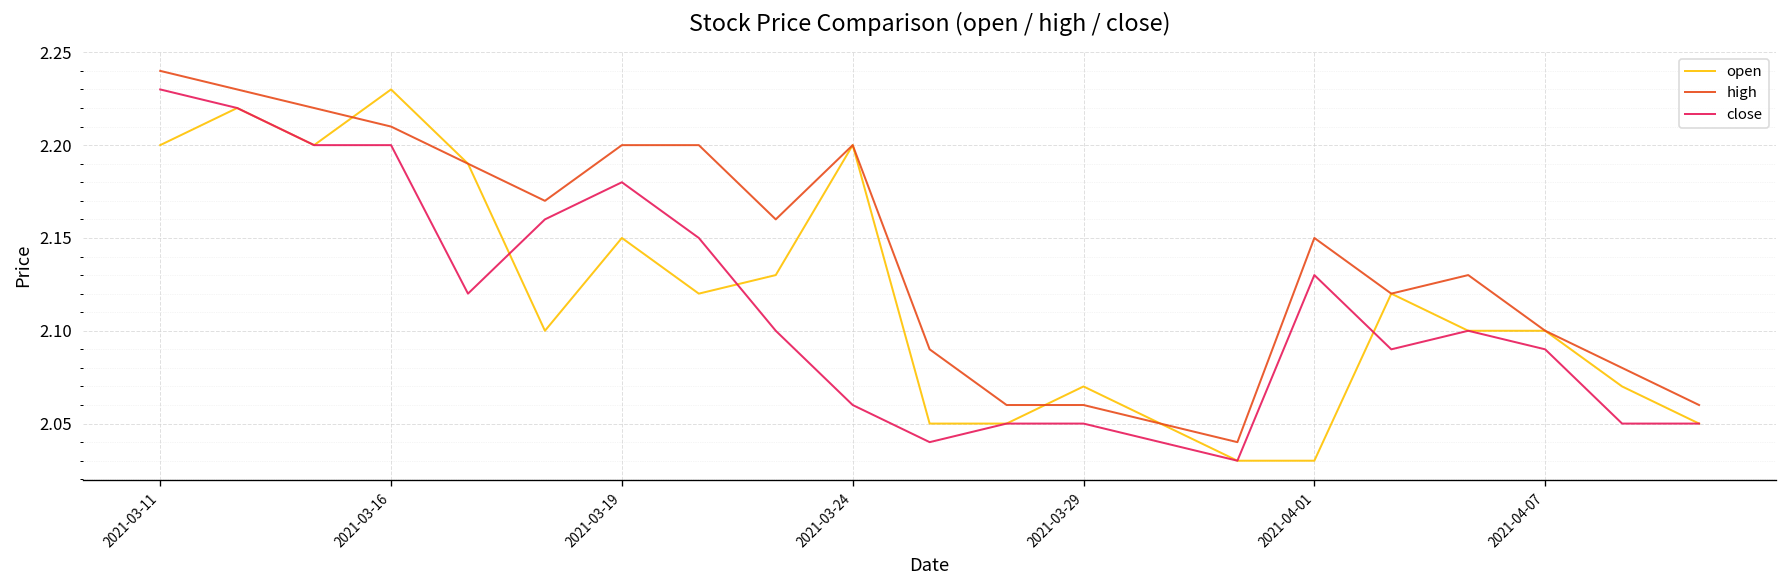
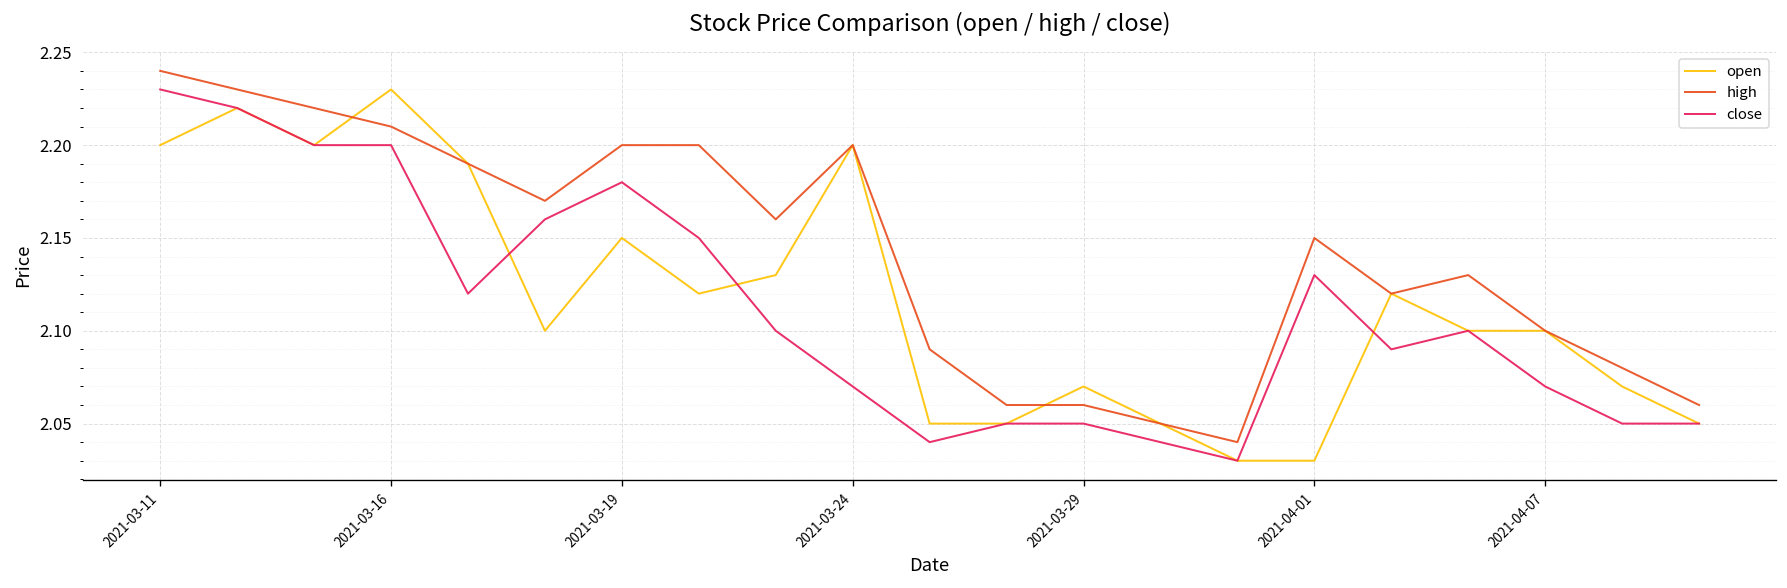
  {
    "open": {
      "2021-03-11": 2.20,
      "2021-03-16": 2.23,
      "2021-03-19": 2.15,
      "2021-03-29": 2.07,
      "2021-04-01": 2.03
    },
    "high": {
      "2021-03-11": 2.24,
      "2021-03-16": 2.21,
      "2021-03-19": 2.20,
      "2021-03-29": 2.06,
      "2021-04-01": 2.15
    },
    "close": {
      "2021-03-11": 2.23,
      "2021-03-16": 2.20,
      "2021-03-19": 2.18,
-     "2021-03-24": 2.06,
+     "2021-03-24": 2.07,
      "2021-03-29": 2.05,
      "2021-04-01": 2.13,
-     "2021-04-07": 2.09
+     "2021-04-07": 2.07
    }
  }
